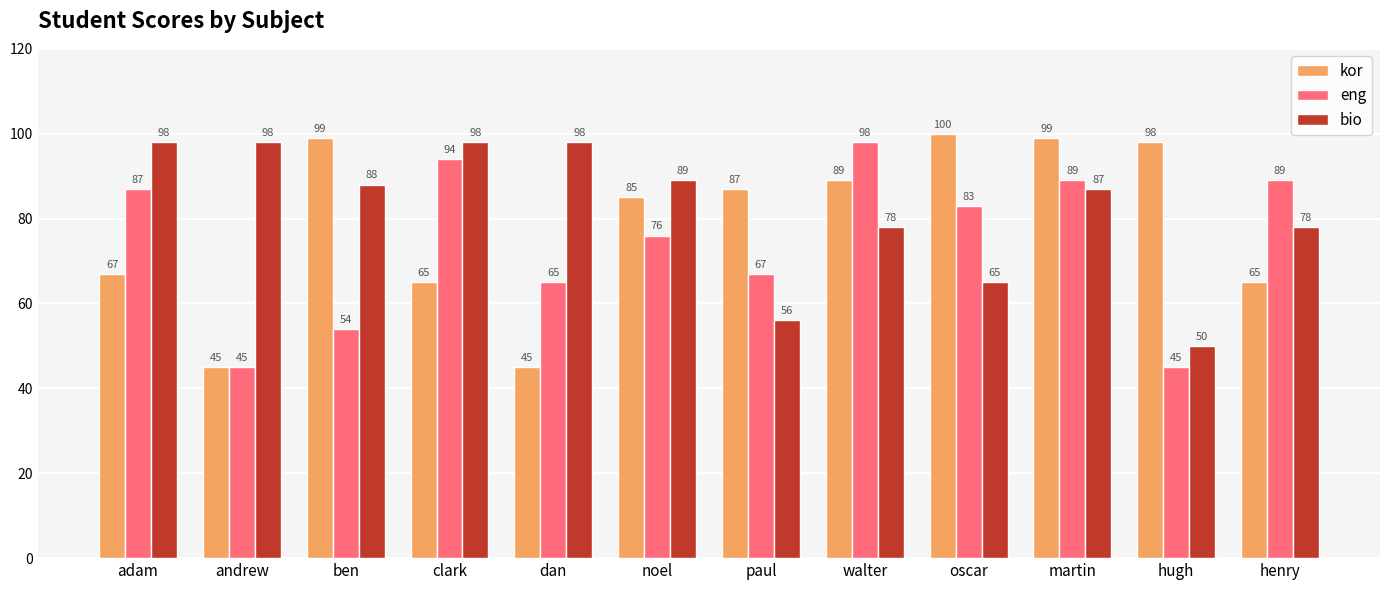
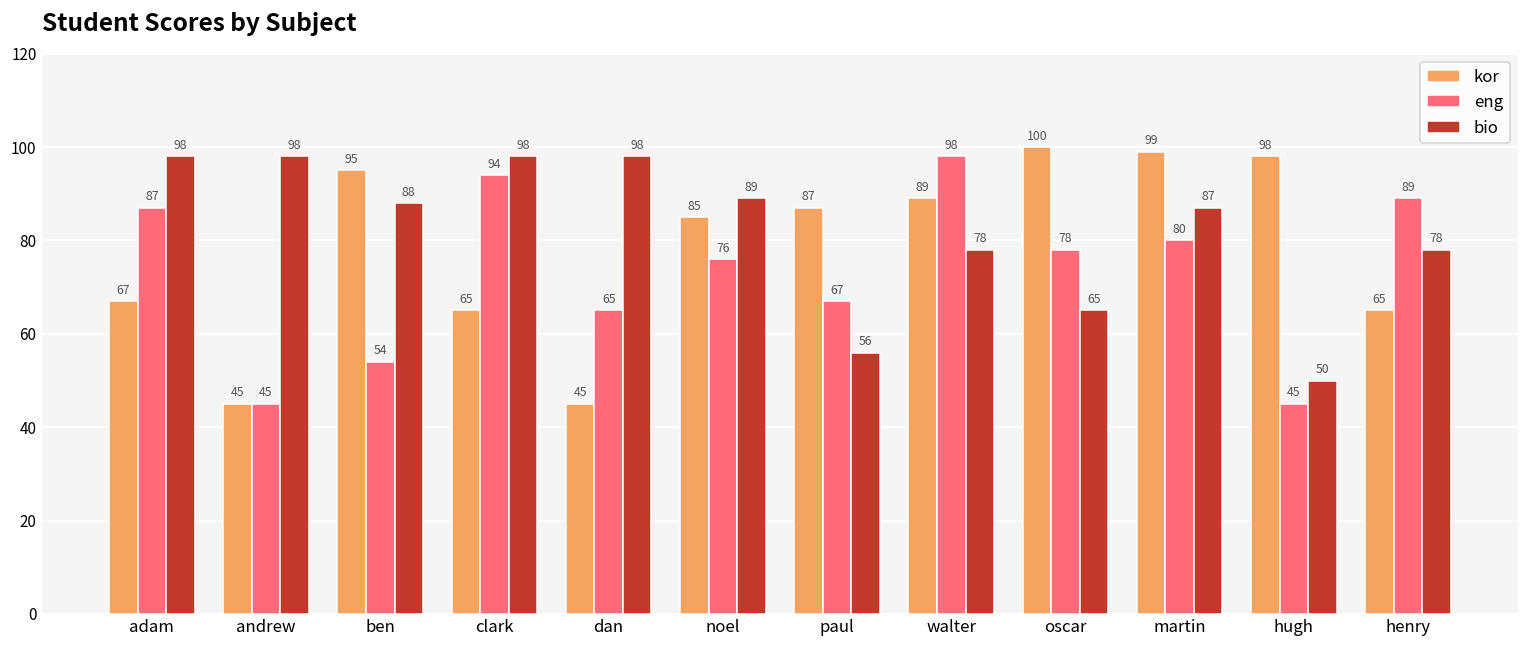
  {
    "kor": {
      "adam": 67,
      "andrew": 45,
-     "ben": 99,
+     "ben": 95,
      "clark": 65,
      "dan": 45,
      "noel": 85,
      "paul": 87,
      "walter": 89,
      "oscar": 100,
      "martin": 99,
      "hugh": 98,
      "henry": 65
    },
    "eng": {
      "adam": 87,
      "andrew": 45,
      "ben": 54,
      "clark": 94,
      "dan": 65,
      "noel": 76,
      "paul": 67,
      "walter": 98,
-     "oscar": 83,
-     "martin": 89,
+     "oscar": 78,
+     "martin": 80,
      "hugh": 45,
      "henry": 89
    },
    "bio": {
      "adam": 98,
      "andrew": 98,
      "ben": 88,
      "clark": 98,
      "dan": 98,
      "noel": 89,
      "paul": 56,
      "walter": 78,
      "oscar": 65,
      "martin": 87,
      "hugh": 50,
      "henry": 78
    }
  }
